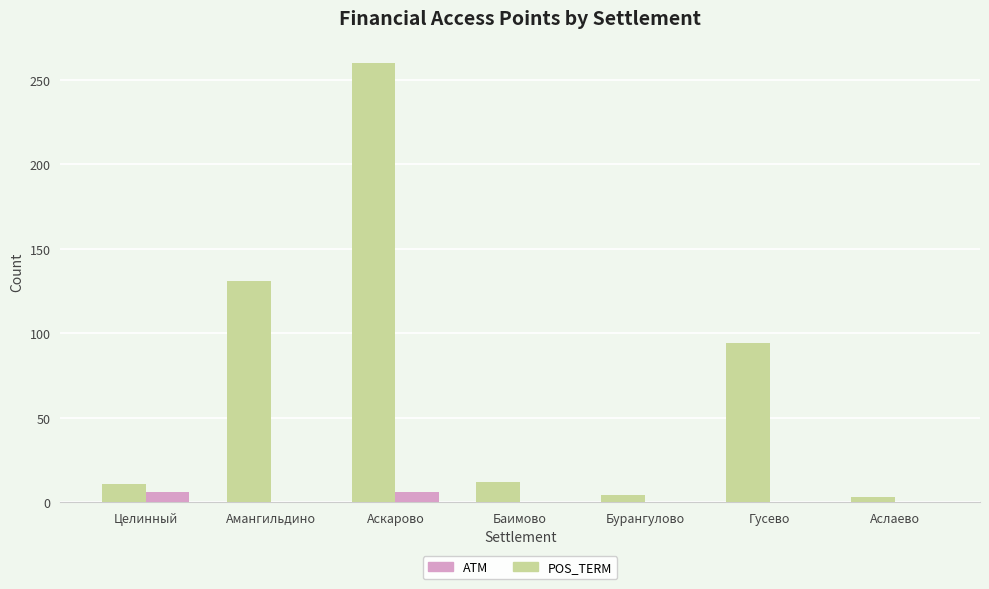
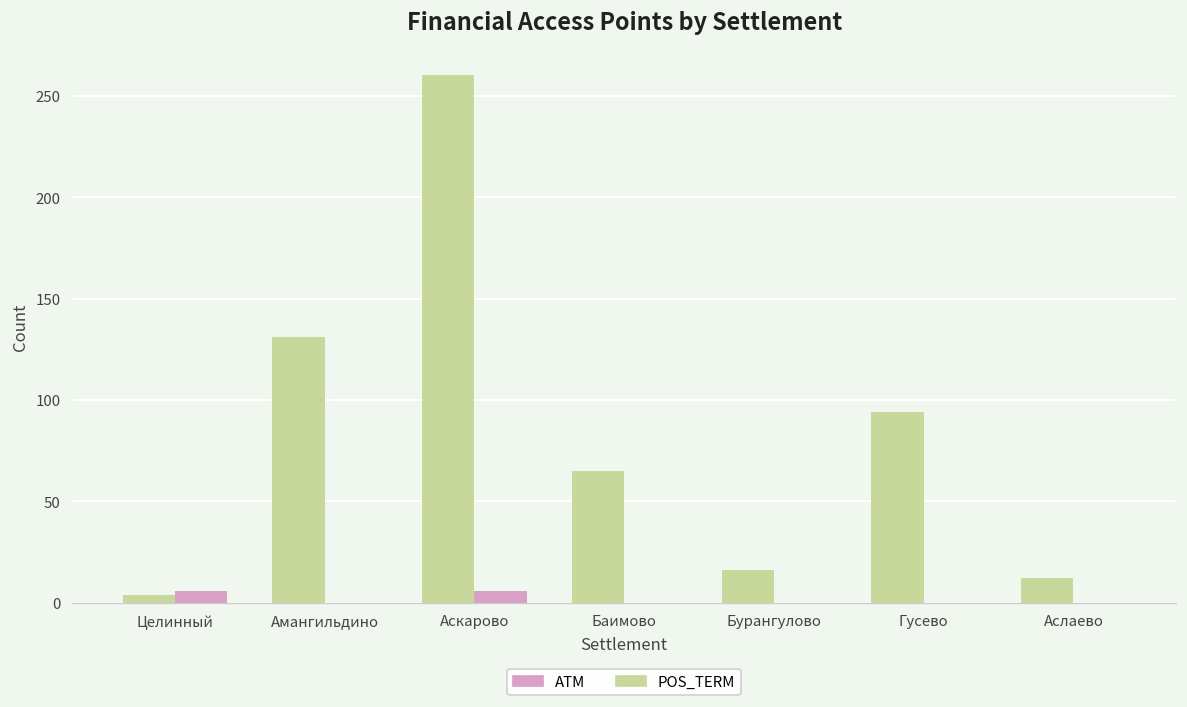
  {
    "POS_TERM": {
-     "Целинный": 11,
+     "Целинный": 4,
      "Амангильдино": 131,
      "Аскарово": 260,
-     "Баимово": 12,
-     "Бурангулово": 4,
+     "Баимово": 65,
+     "Бурангулово": 16,
      "Гусево": 94,
-     "Аслаево": 3
+     "Аслаево": 12
    },
    "ATM": {
      "Целинный": 6,
      "Амангильдино": 0,
      "Аскарово": 6,
      "Баимово": 0,
      "Бурангулово": 0,
      "Гусево": 0,
      "Аслаево": 0
    }
  }
